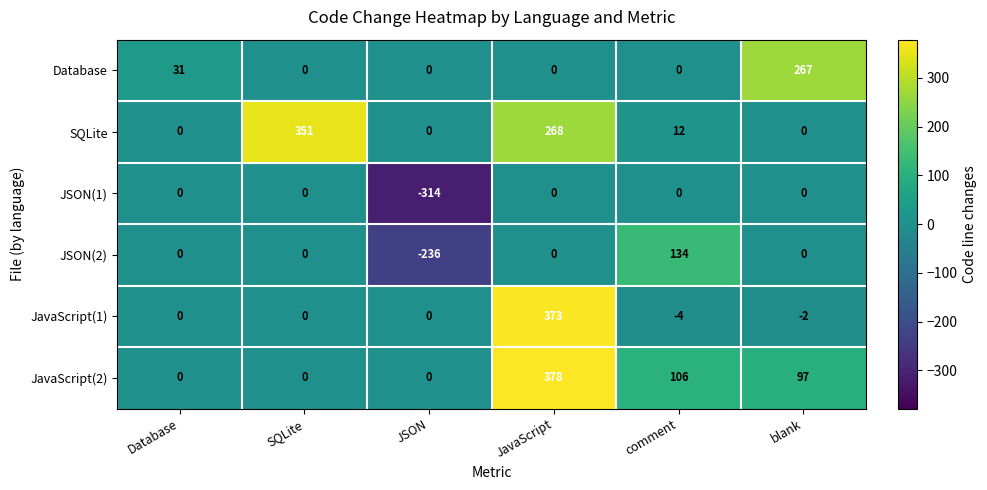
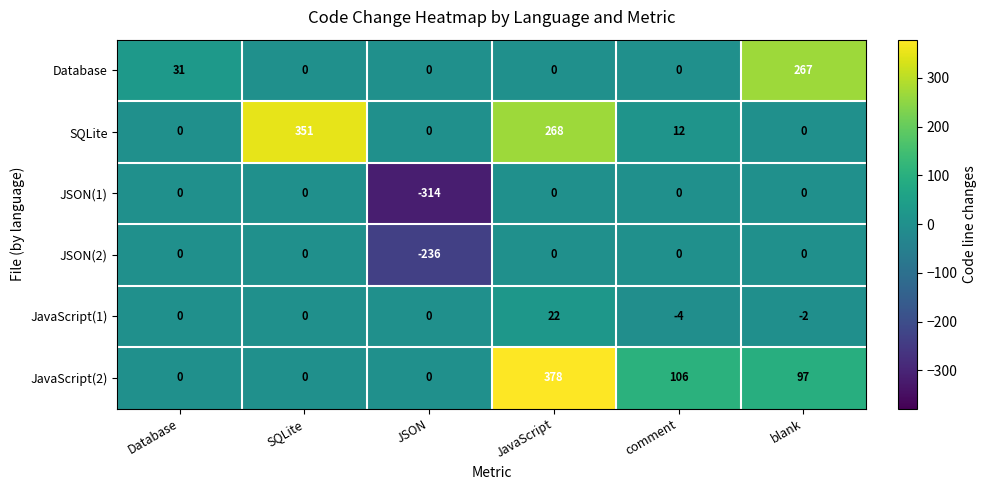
  {
    "Database": {
      "Database": 31,
      "SQLite": 0,
      "JSON": 0,
      "JavaScript": 0,
      "comment": 0,
      "blank": 267
    },
    "SQLite": {
      "Database": 0,
      "SQLite": 351,
      "JSON": 0,
      "JavaScript": 268,
      "comment": 12,
      "blank": 0
    },
    "JSON(1)": {
      "Database": 0,
      "SQLite": 0,
      "JSON": -314,
      "JavaScript": 0,
      "comment": 0,
      "blank": 0
    },
    "JSON(2)": {
      "Database": 0,
      "SQLite": 0,
      "JSON": -236,
      "JavaScript": 0,
-     "comment": 134,
+     "comment": 0,
      "blank": 0
    },
    "JavaScript(1)": {
      "Database": 0,
      "SQLite": 0,
      "JSON": 0,
-     "JavaScript": 373,
+     "JavaScript": 22,
      "comment": -4,
      "blank": -2
    },
    "JavaScript(2)": {
      "Database": 0,
      "SQLite": 0,
      "JSON": 0,
      "JavaScript": 378,
      "comment": 106,
      "blank": 97
    }
  }
